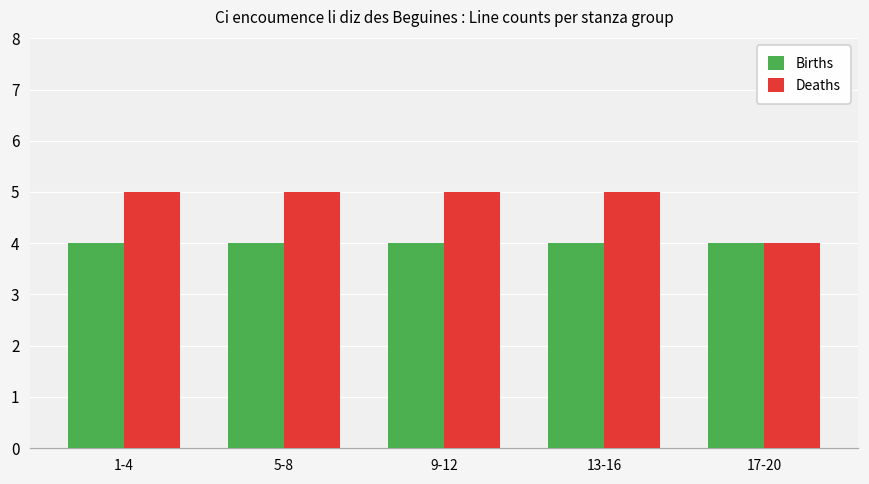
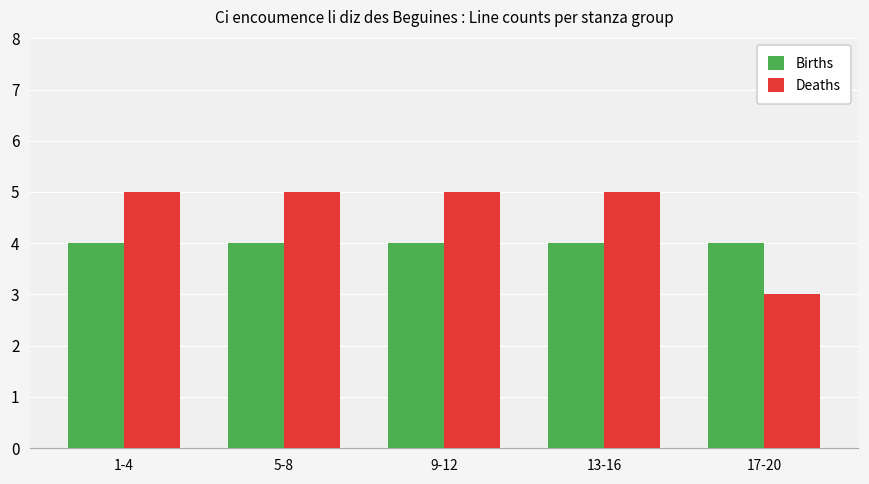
  {
    "Births": {
      "1-4": 4,
      "5-8": 4,
      "9-12": 4,
      "13-16": 4,
      "17-20": 4
    },
    "Deaths": {
      "1-4": 5,
      "5-8": 5,
      "9-12": 5,
      "13-16": 5,
-     "17-20": 4
+     "17-20": 3
    }
  }
